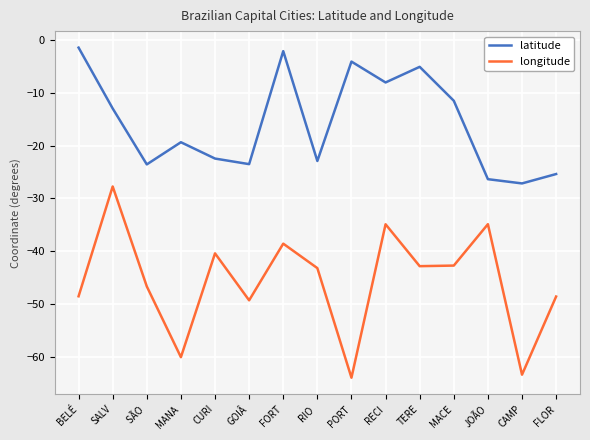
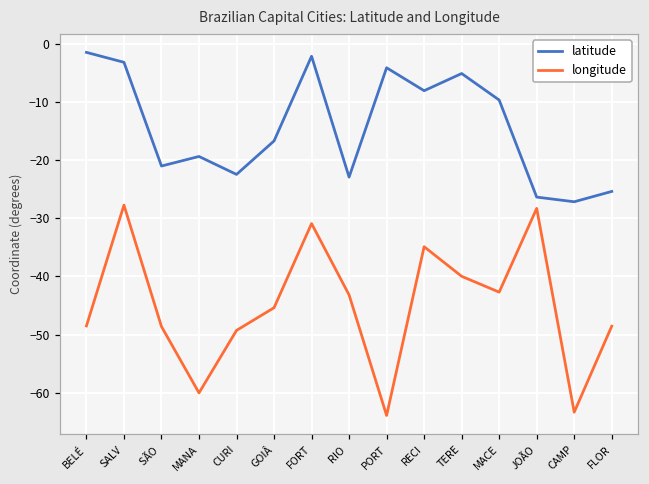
  {
    "latitude": {
      "BELÉ": -1,
-     "SALV": -13,
-     "SÃO": -24,
+     "SALV": -3,
+     "SÃO": -21,
      "MANA": -19,
      "CURI": -22,
-     "GOIÂ": -24,
+     "GOIÂ": -17,
      "FORT": -2,
      "RIO": -23,
      "PORT": -4,
      "RECI": -8,
      "TERE": -5,
-     "MACE": -12,
+     "MACE": -10,
      "JOÃO": -26,
      "CAMP": -27,
      "FLOR": -25
    },
    "longitude": {
      "BELÉ": -49,
      "SALV": -28,
-     "SÃO": -47,
+     "SÃO": -49,
      "MANA": -60,
-     "CURI": -40,
-     "GOIÂ": -49,
-     "FORT": -39,
+     "CURI": -49,
+     "GOIÂ": -45,
+     "FORT": -31,
      "RIO": -43,
      "PORT": -64,
      "RECI": -35,
-     "TERE": -43,
+     "TERE": -40,
      "MACE": -43,
-     "JOÃO": -35,
+     "JOÃO": -28,
      "CAMP": -63,
      "FLOR": -49
    }
  }
